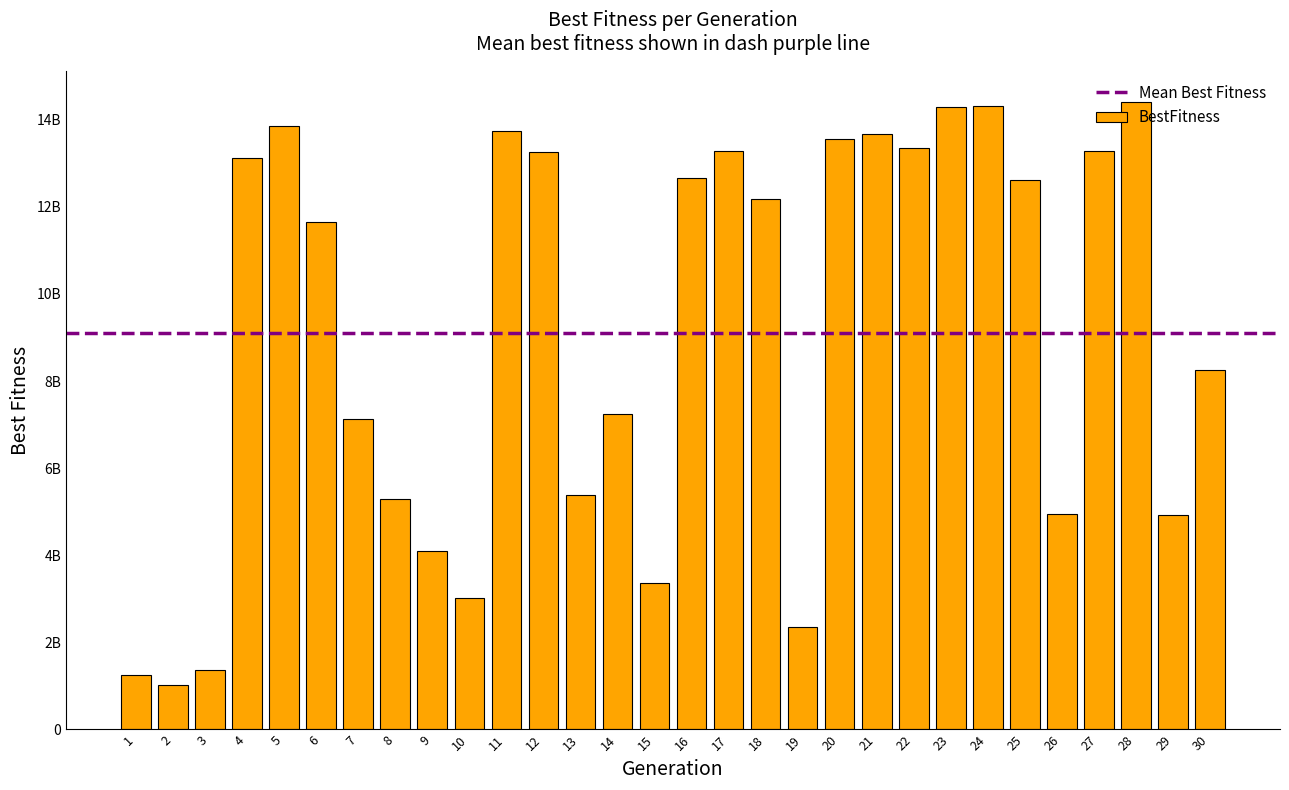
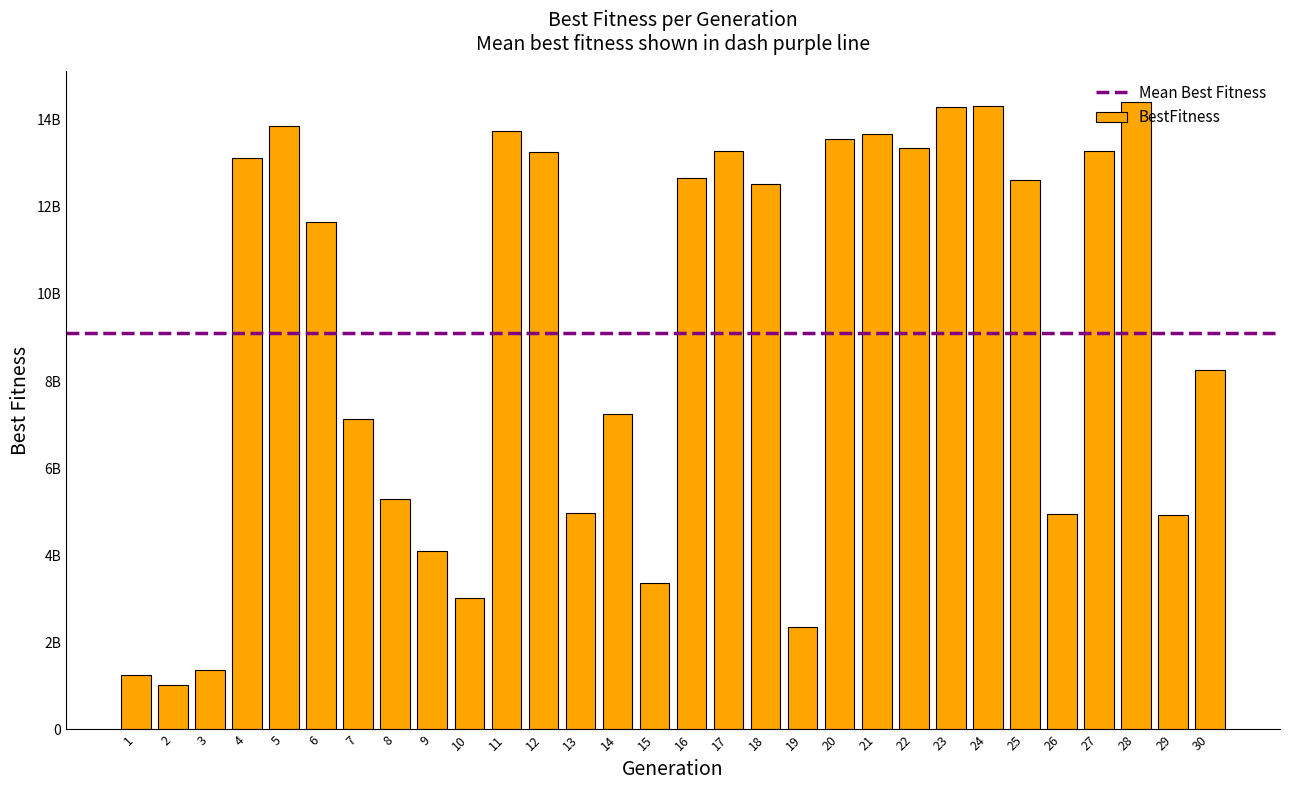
  {
    "1": 1200000000,
    "2": 1000000000,
    "3": 1400000000,
    "4": 13100000000,
    "5": 13900000000,
    "6": 11700000000,
    "7": 7100000000,
    "8": 5300000000,
    "9": 4100000000,
    "10": 3000000000,
    "11": 13700000000,
    "12": 13300000000,
-   "13": 5400000000,
+   "13": 5000000000,
    "14": 7200000000,
    "15": 3400000000,
    "16": 12700000000,
    "17": 13300000000,
-   "18": 12200000000,
+   "18": 12500000000,
    "19": 2400000000,
    "20": 13600000000,
    "21": 13700000000,
    "22": 13400000000,
    "23": 14300000000,
    "24": 14300000000,
    "25": 12600000000,
    "26": 4900000000,
    "27": 13300000000,
    "28": 14400000000,
    "29": 4900000000,
    "30": 8300000000
  }
